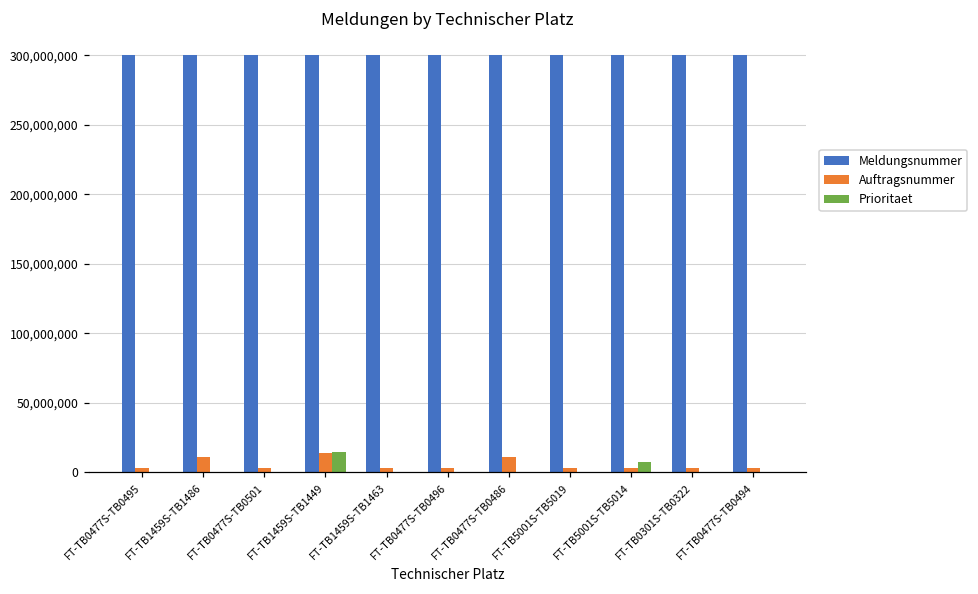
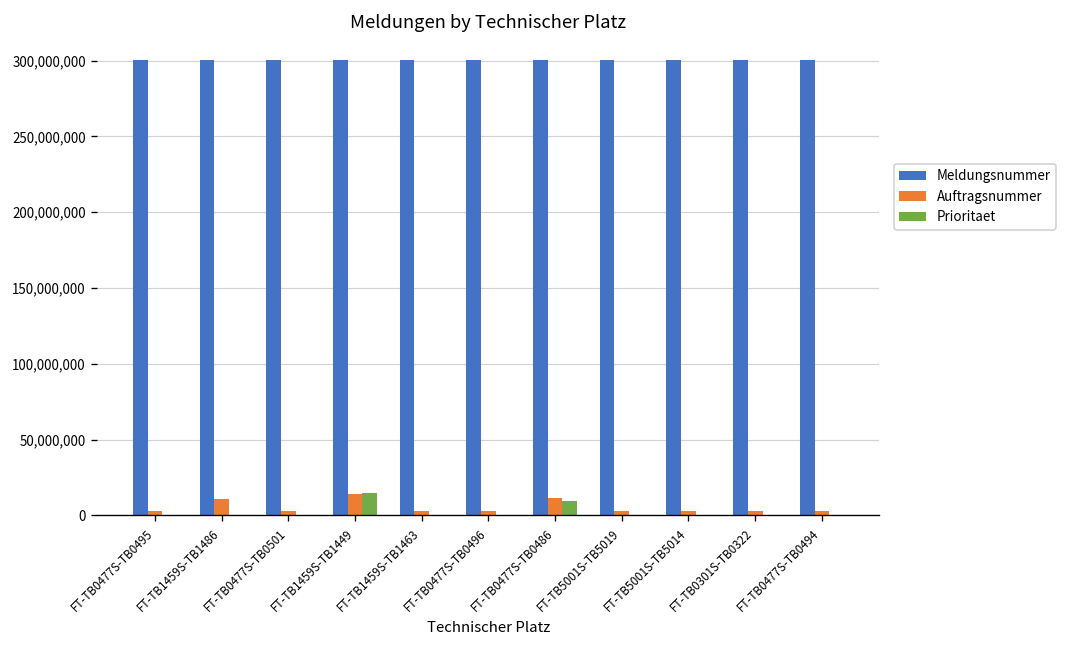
  {
    "Meldungsnummer": {
      "FT-TB0477S-TB0495": "300,000,000",
      "FT-TB1459S-TB1486": "300,000,000",
      "FT-TB0477S-TB0501": "300,000,000",
      "FT-TB1459S-TB1449": "300,000,000",
      "FT-TB1459S-TB1463": "300,000,000",
      "FT-TB0477S-TB0496": "300,000,000",
      "FT-TB0477S-TB0486": "300,000,000",
      "FT-TB5001S-TB5019": "300,000,000",
      "FT-TB5001S-TB5014": "300,000,000",
      "FT-TB0301S-TB0322": "300,000,000",
      "FT-TB0477S-TB0494": "300,000,000"
    },
    "Auftragsnummer": {
      "FT-TB0477S-TB0495": "3,000,000",
      "FT-TB1459S-TB1486": "11,000,000",
      "FT-TB0477S-TB0501": "3,000,000",
      "FT-TB1459S-TB1449": "14,000,000",
      "FT-TB1459S-TB1463": "3,000,000",
      "FT-TB0477S-TB0496": "3,000,000",
      "FT-TB0477S-TB0486": "11,000,000",
      "FT-TB5001S-TB5019": "3,000,000",
      "FT-TB5001S-TB5014": "3,000,000",
      "FT-TB0301S-TB0322": "3,000,000",
      "FT-TB0477S-TB0494": "3,000,000"
    },
    "Prioritaet": {
      "FT-TB1459S-TB1449": "15,000,000",
-     "FT-TB0477S-TB0486": "0",
-     "FT-TB5001S-TB5014": "7,000,000"
+     "FT-TB0477S-TB0486": "10,000,000",
+     "FT-TB5001S-TB5014": "0"
    }
  }
